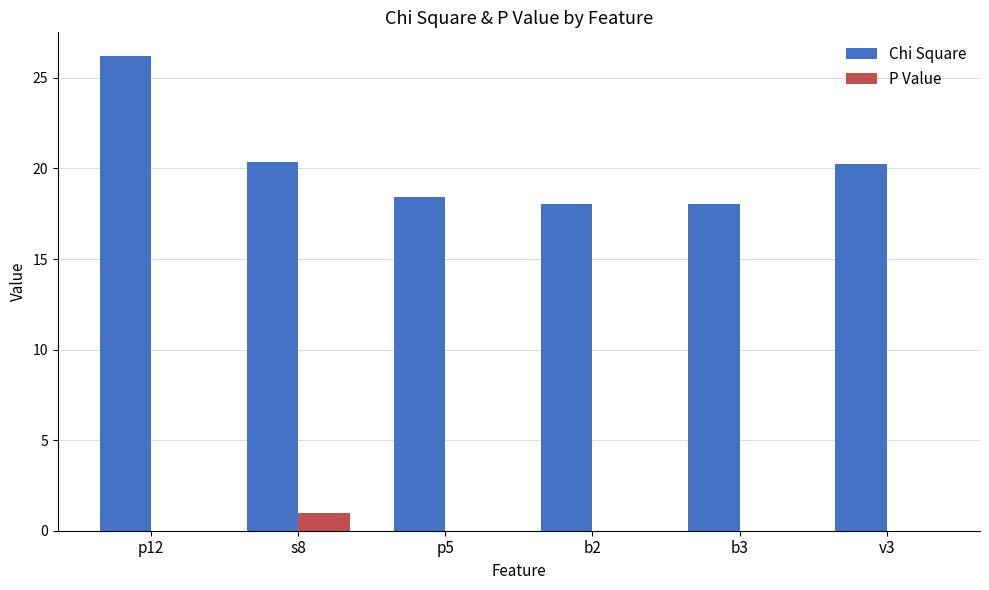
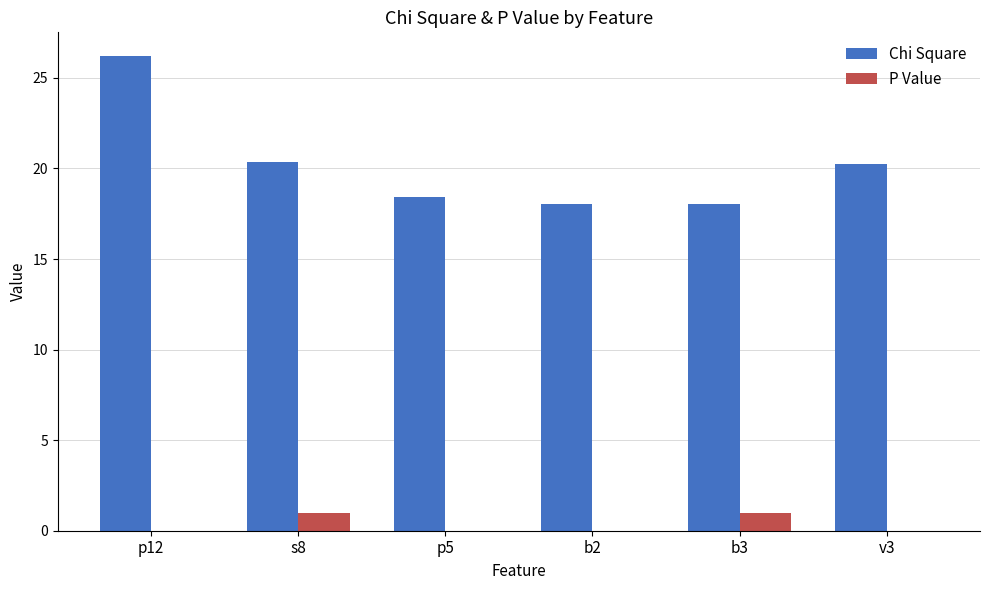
  {
    "Chi Square": {
      "p12": 26.2,
      "s8": 20.4,
      "p5": 18.4,
      "b2": 18,
      "b3": 18,
      "v3": 20.2
    },
    "P Value": {
      "p12": 0,
      "s8": 1,
-     "b3": 0
+     "b3": 1
    }
  }
